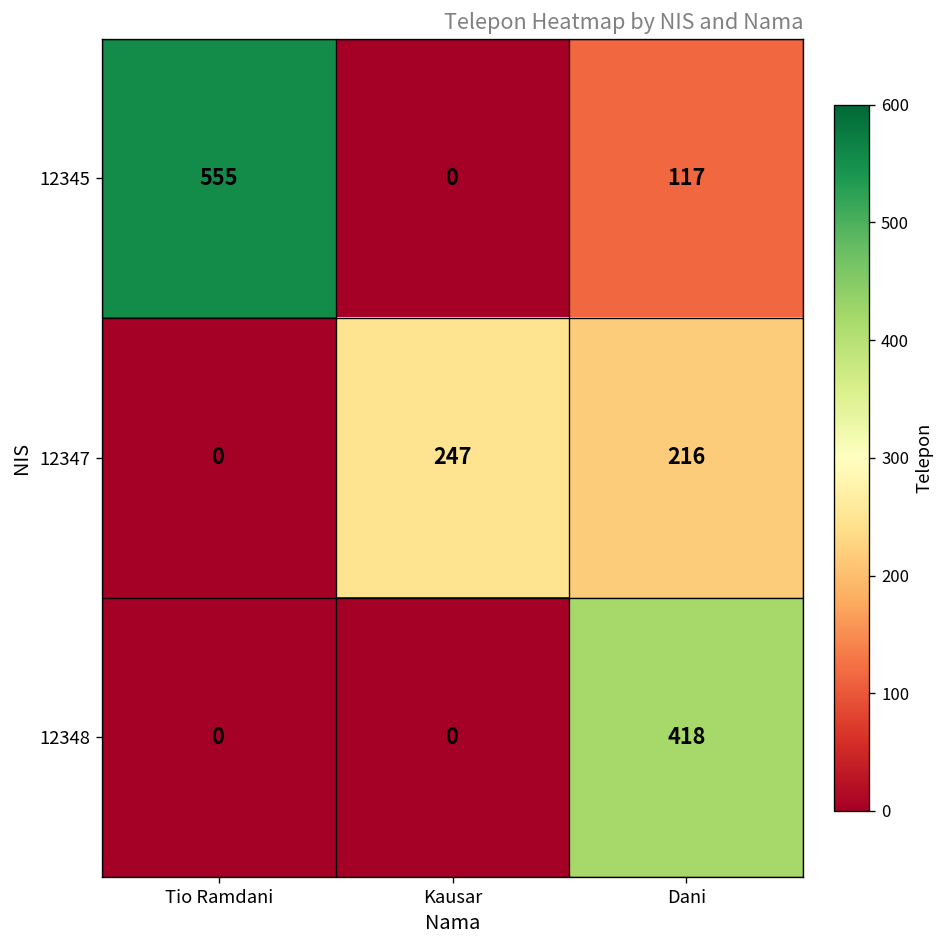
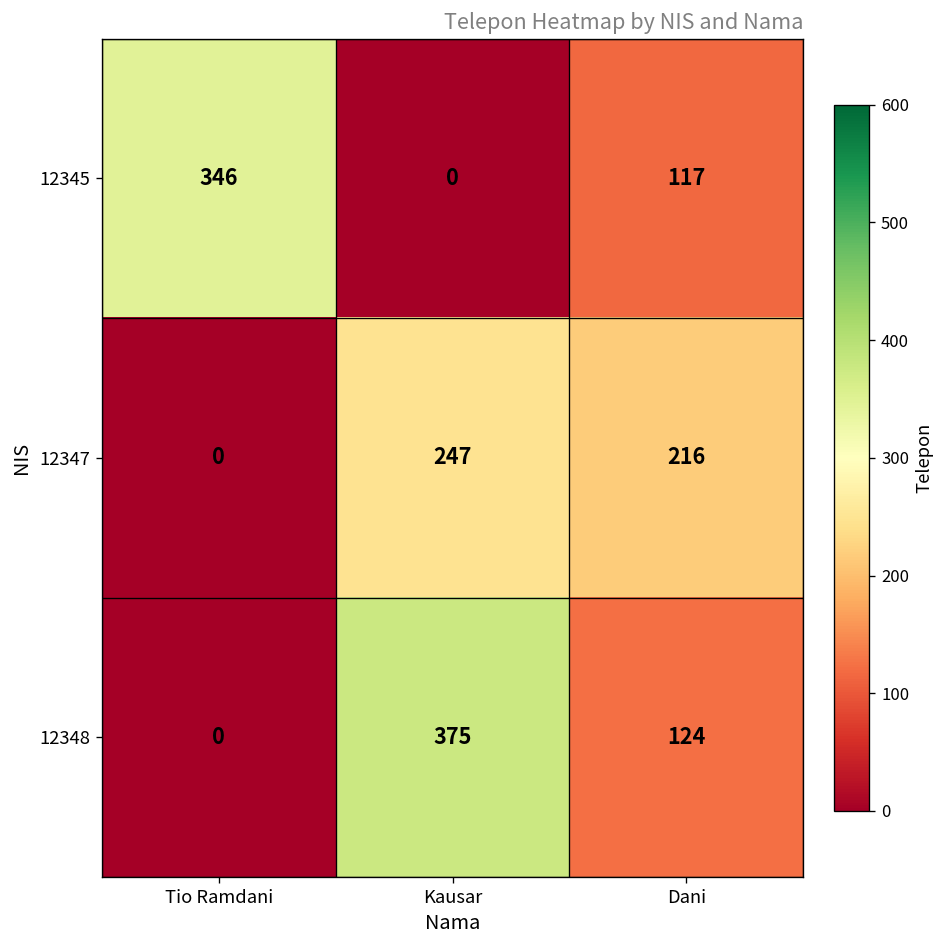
  {
    "12345": {
-     "Tio Ramdani": 555,
+     "Tio Ramdani": 346,
      "Kausar": 0,
      "Dani": 117
    },
    "12347": {
      "Tio Ramdani": 0,
      "Kausar": 247,
      "Dani": 216
    },
    "12348": {
      "Tio Ramdani": 0,
-     "Kausar": 0,
-     "Dani": 418
+     "Kausar": 375,
+     "Dani": 124
    }
  }
